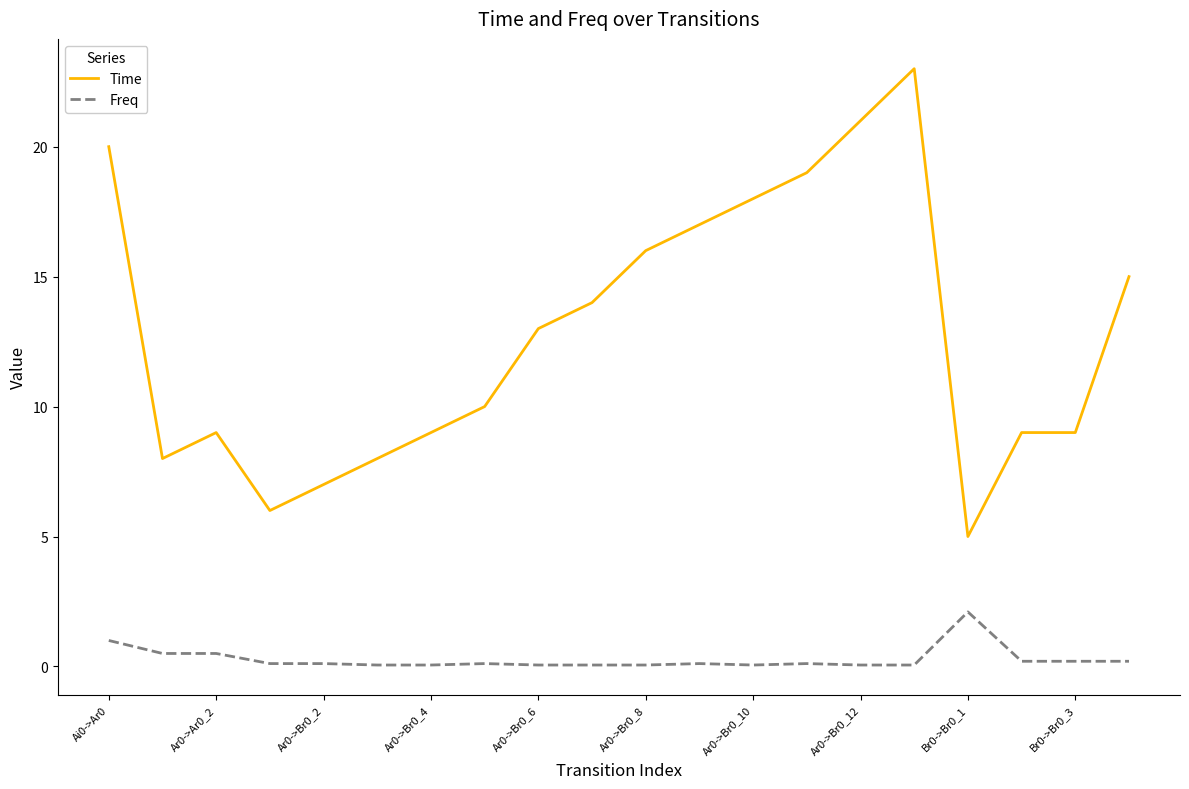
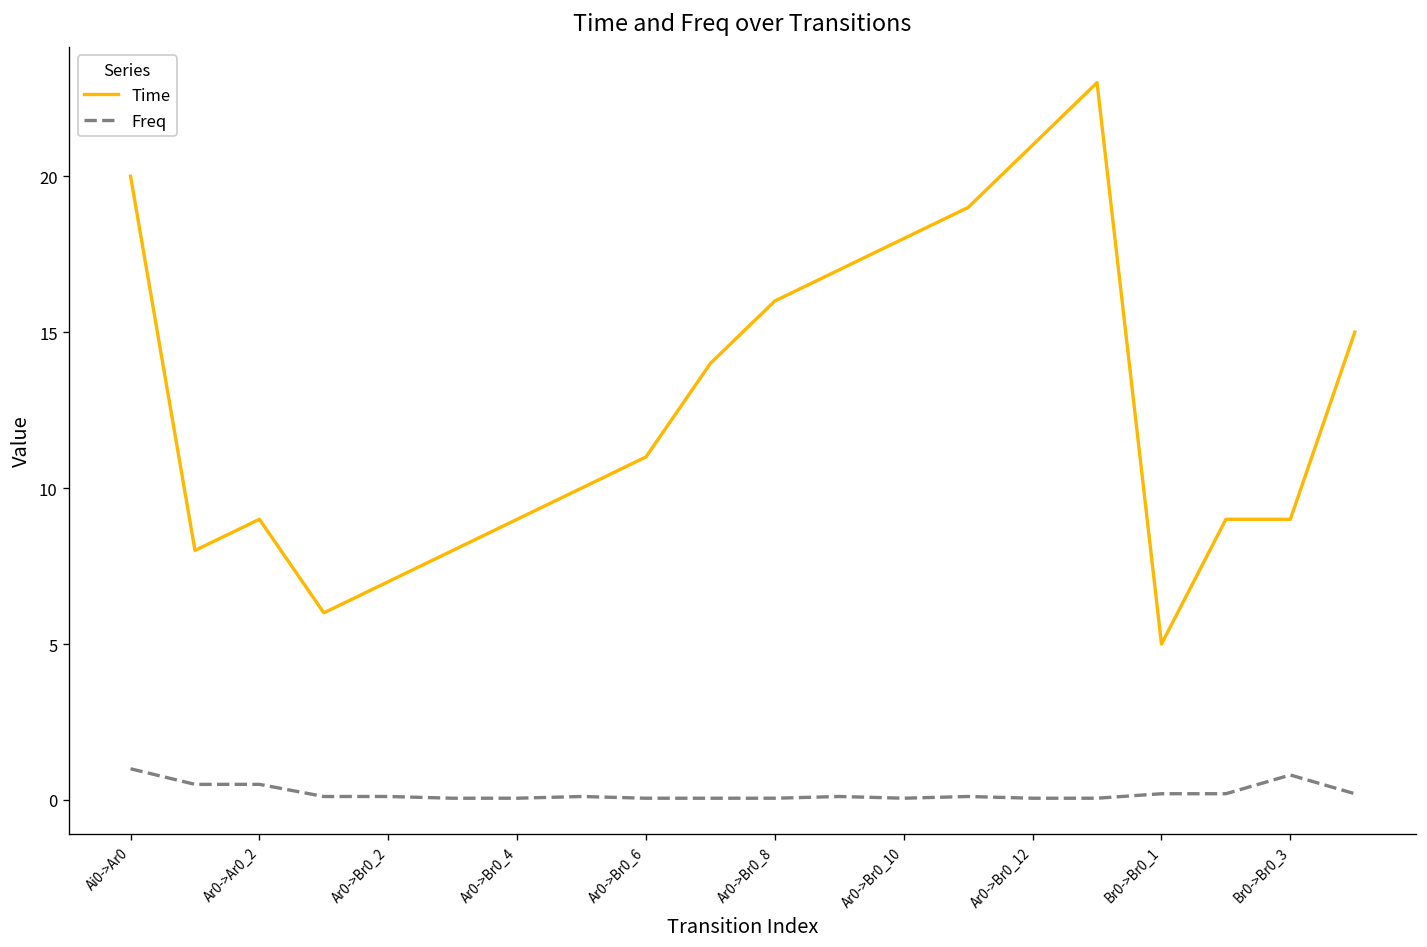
  {
    "Time": {
      "Ai0->Ar0": 20,
      "Ar0->Ar0_2": 9,
      "Ar0->Br0_2": 7,
      "Ar0->Br0_4": 9,
-     "Ar0->Br0_6": 13,
+     "Ar0->Br0_6": 11,
      "Ar0->Br0_8": 16,
      "Ar0->Br0_10": 18,
      "Ar0->Br0_12": 21,
      "Br0->Br0_1": 5,
      "Br0->Br0_3": 9
    },
    "Freq": {
      "Ai0->Ar0": 1.0,
      "Ar0->Ar0_2": 0.5,
      "Ar0->Br0_2": 0.1,
      "Ar0->Br0_4": 0.1,
      "Ar0->Br0_6": 0.1,
      "Ar0->Br0_8": 0.1,
      "Ar0->Br0_10": 0.1,
      "Ar0->Br0_12": 0.1,
-     "Br0->Br0_1": 2.1,
-     "Br0->Br0_3": 0.2
+     "Br0->Br0_1": 0.2,
+     "Br0->Br0_3": 0.8
    }
  }
